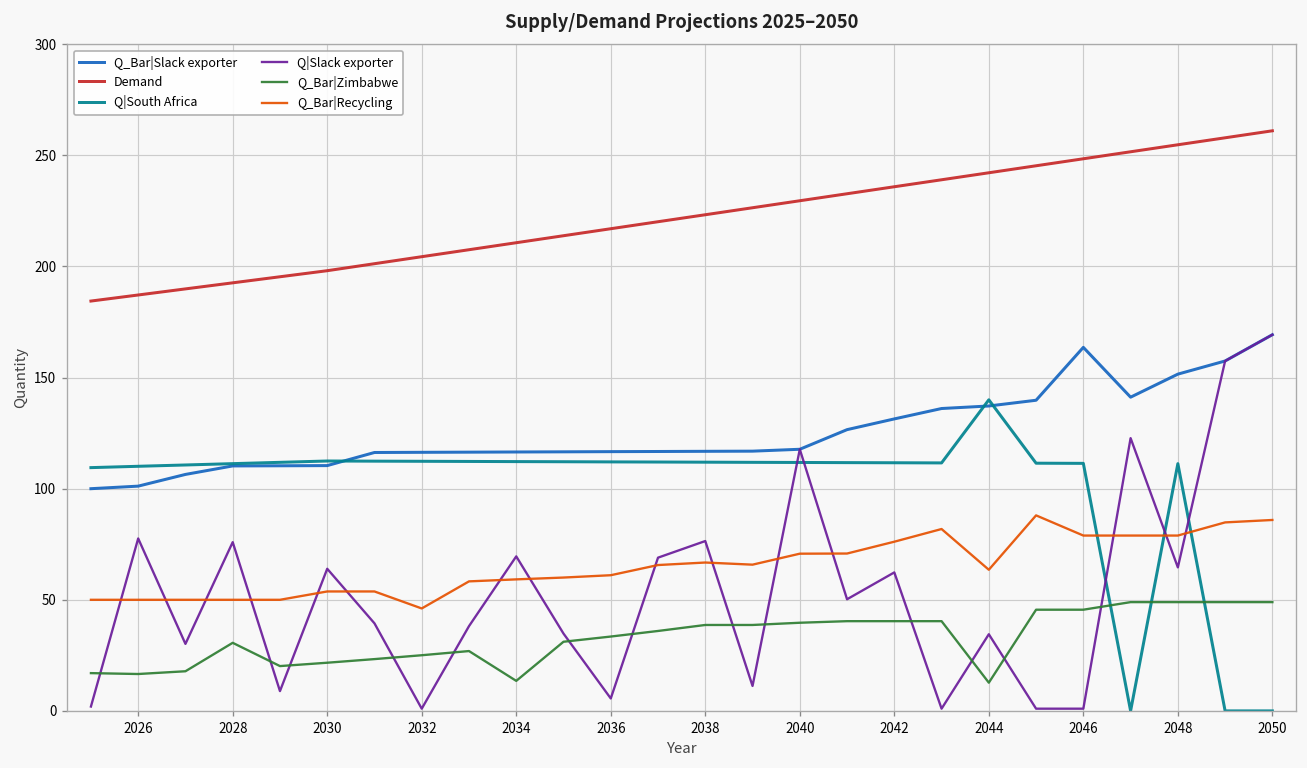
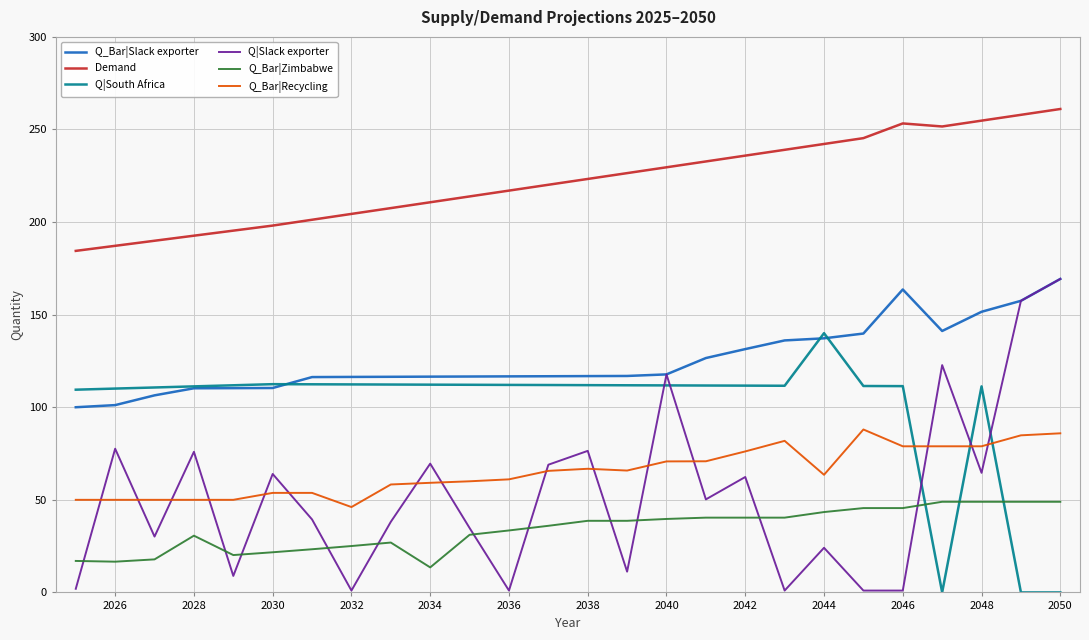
  {
    "Q_Bar|Slack exporter": {
      "2026": 101,
      "2030": 110,
      "2032": 116,
      "2034": 117,
      "2036": 117,
      "2038": 117,
      "2042": 131,
      "2044": 137,
      "2046": 164,
      "2048": 152
    },
    "Demand": {
      "2026": 187,
      "2028": 193,
      "2030": 198,
      "2032": 204,
      "2034": 211,
      "2036": 217,
      "2038": 223,
      "2040": 230,
      "2042": 236,
      "2044": 242,
-     "2046": 248,
+     "2046": 253,
      "2048": 255,
      "2050": 261
    },
    "Q|South Africa": {
      "2026": 110,
      "2030": 112,
      "2032": 112,
      "2034": 112,
      "2036": 112,
      "2038": 112,
      "2040": 112,
      "2042": 112,
      "2044": 140,
      "2046": 111,
      "2048": 111,
      "2050": 0
    },
    "Q|Slack exporter": {
      "2026": 78,
      "2028": 76,
      "2030": 64,
      "2032": 1,
      "2034": 70,
-     "2036": 6,
+     "2036": 1,
      "2038": 76,
      "2042": 62,
-     "2044": 35,
+     "2044": 24,
      "2046": 1,
      "2048": 65
    },
    "Q_Bar|Zimbabwe": {
      "2026": 17,
      "2028": 31,
      "2030": 22,
      "2032": 25,
      "2034": 14,
      "2036": 33,
      "2038": 39,
      "2040": 40,
      "2042": 40,
-     "2044": 13,
+     "2044": 43,
      "2046": 46,
      "2048": 49,
      "2050": 49
    },
    "Q_Bar|Recycling": {
      "2026": 50,
      "2028": 50,
      "2030": 54,
      "2032": 46,
      "2034": 59,
      "2036": 61,
      "2038": 67,
      "2040": 71,
      "2042": 76,
      "2044": 64,
      "2046": 79,
      "2048": 79,
      "2050": 86
    }
  }
